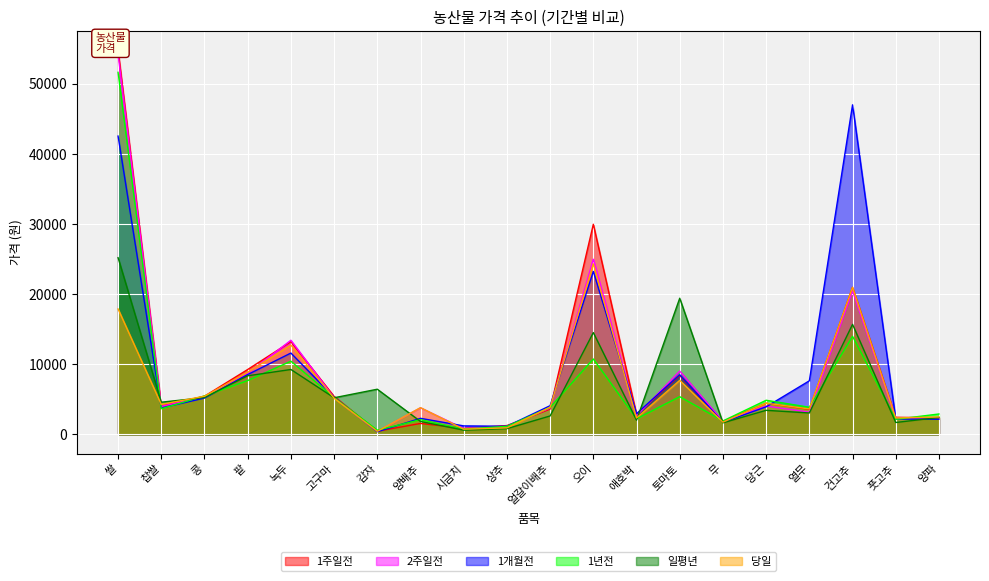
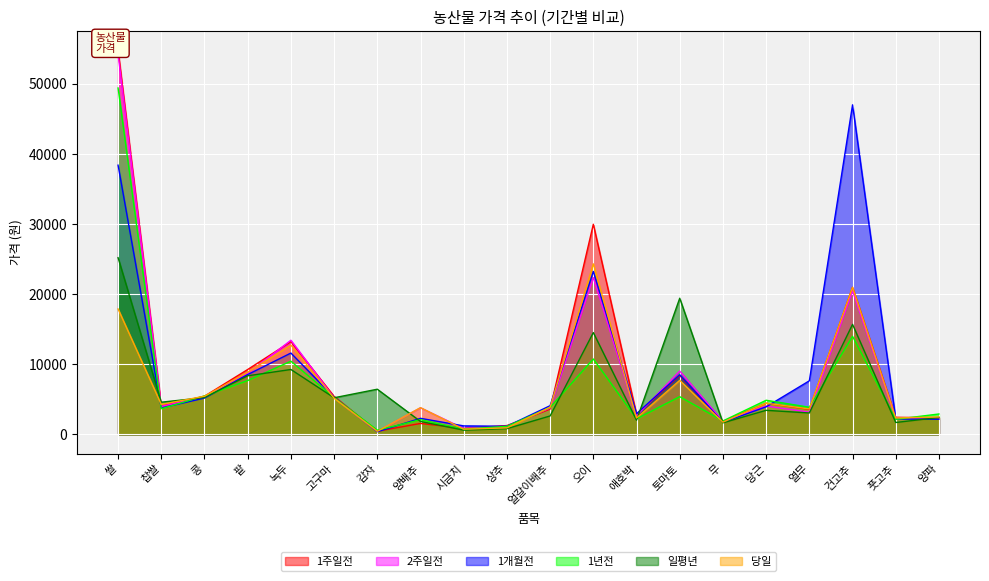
  {
    "1주일전": {
      "팥": 9000,
      "오이": 30000
    },
    "2주일전": {
-     "오이": 25000,
+     "오이": 22000,
      "토마토": 9000,
      "건고추": 20000
    },
    "1개월전": {
-     "쌀": 43000,
+     "쌀": 38000,
      "녹두": 12000,
      "오이": 23000,
      "열무": 8000,
      "건고추": 47000
    },
    "1년전": {
-     "쌀": 52000,
+     "쌀": 49000,
      "팥": 8000,
      "녹두": 10000,
      "오이": 11000,
      "토마토": 5000,
      "당근": 5000,
      "건고추": 14000,
      "양파": 3000
    },
    "일평년": {
      "쌀": 25000,
      "녹두": 9000,
      "감자": 6000,
      "얼갈이배추": 3000,
      "오이": 15000,
      "토마토": 19000,
      "당근": 3000,
      "건고추": 16000,
      "풋고추": 2000
    },
    "당일": {
      "쌀": 18000,
      "녹두": 13000,
      "오이": 24000,
      "토마토": 8000
    }
  }
